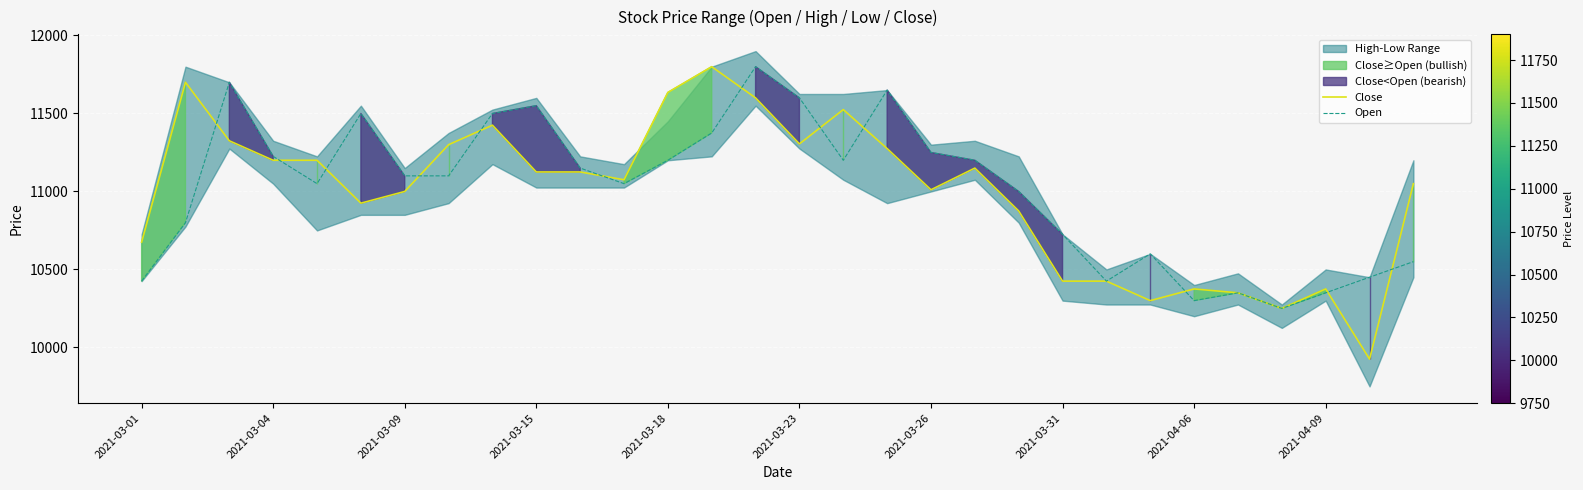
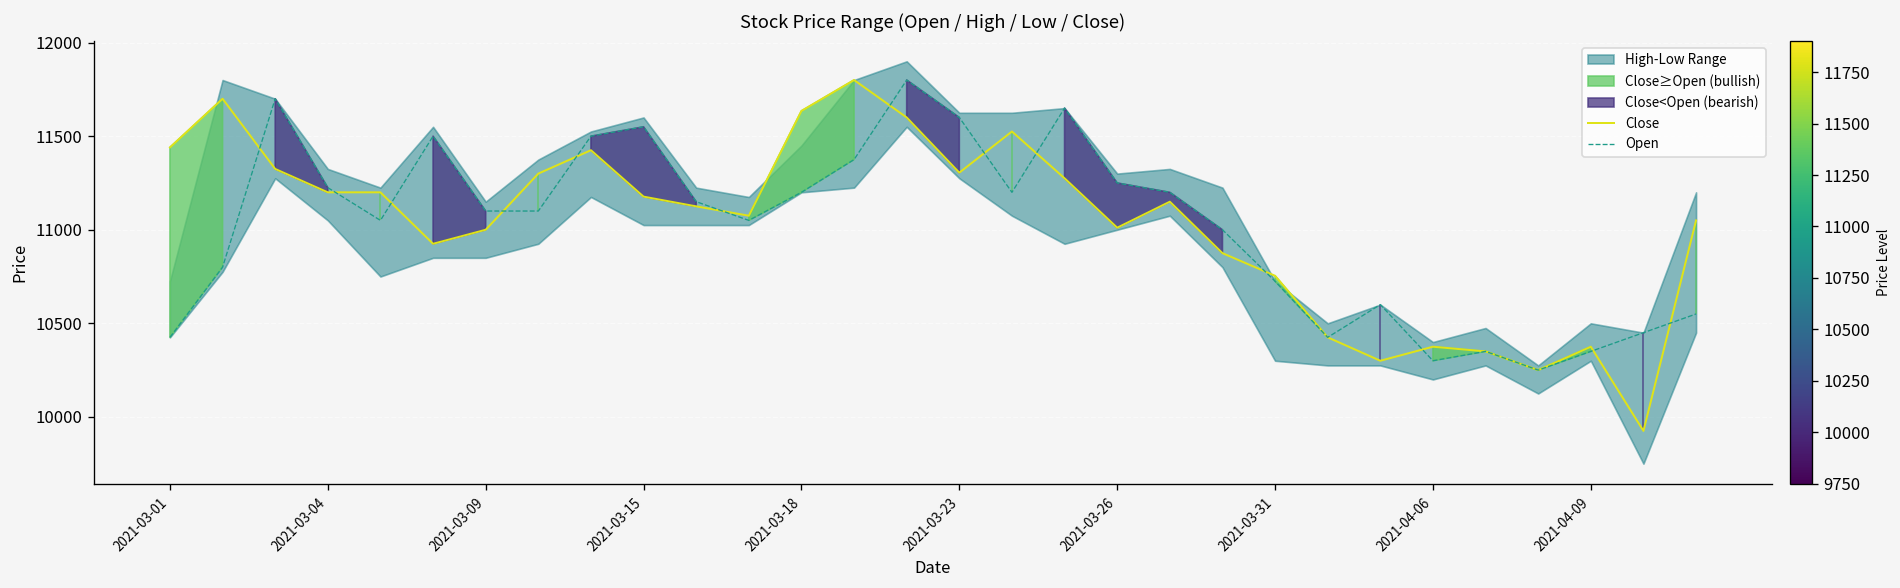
  {
    "Close": {
-     "2021-03-01": 10680,
+     "2021-03-01": 11440,
      "2021-03-04": 11200,
      "2021-03-09": 11000,
-     "2021-03-15": 11130,
+     "2021-03-15": 11180,
      "2021-03-18": 11640,
      "2021-03-23": 11310,
      "2021-03-26": 11010,
-     "2021-03-31": 10430,
+     "2021-03-31": 10750,
      "2021-04-06": 10380,
      "2021-04-09": 10380
    }
  }
